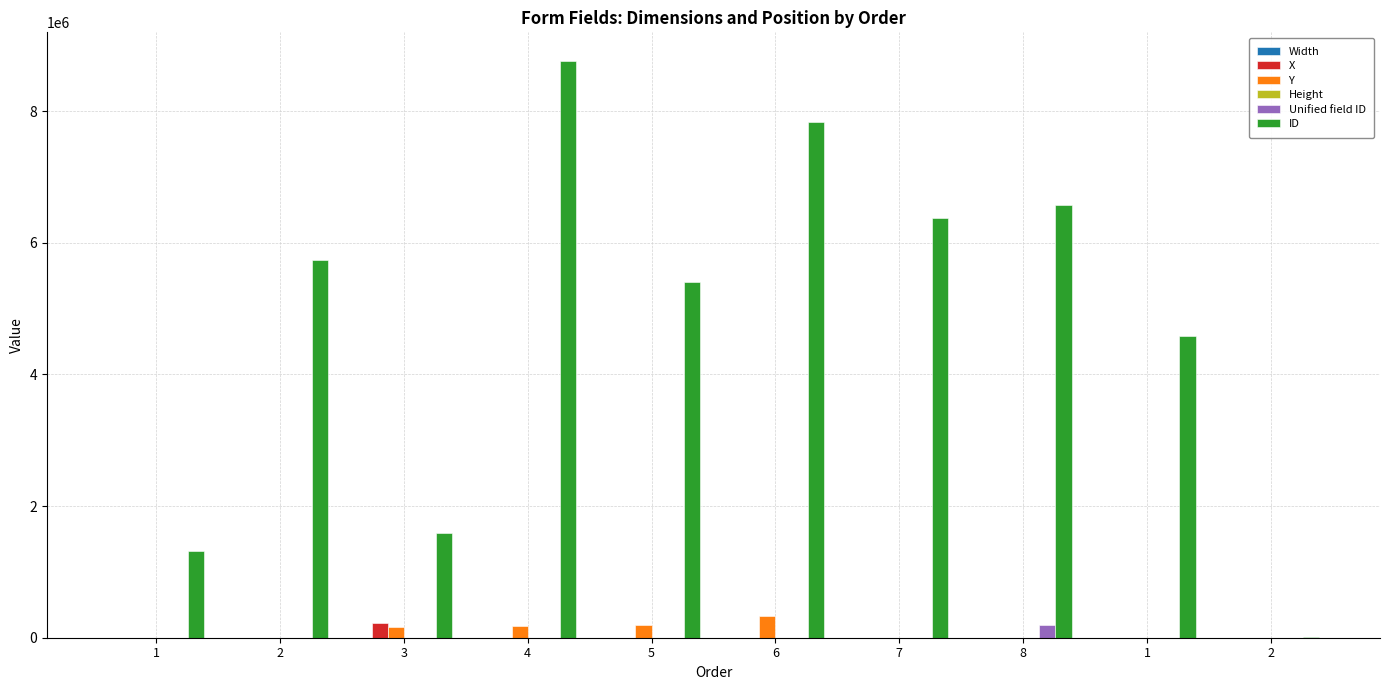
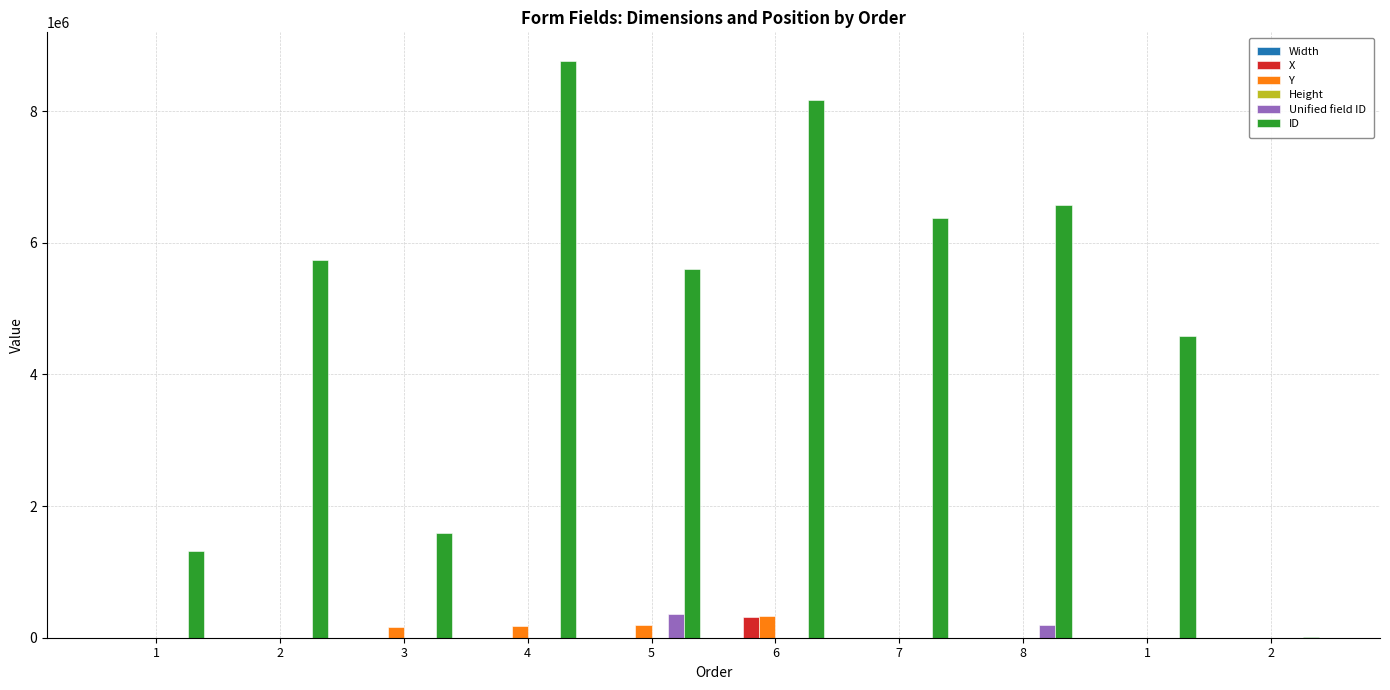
  {
    "X": {
-     "3": 200000,
-     "6": 0
+     "3": 0,
+     "6": 300000
    },
    "Y": {
      "3": 200000,
      "4": 200000,
      "5": 200000,
      "6": 300000
    },
    "Unified field ID": {
-     "5": 0,
+     "5": 400000,
      "8": 200000
    },
    "ID": {
      "3": 1600000,
      "4": 8800000,
-     "5": 5400000,
-     "6": 7800000,
+     "5": 5600000,
+     "6": 8200000,
      "7": 6400000,
      "8": 6600000
    }
  }
